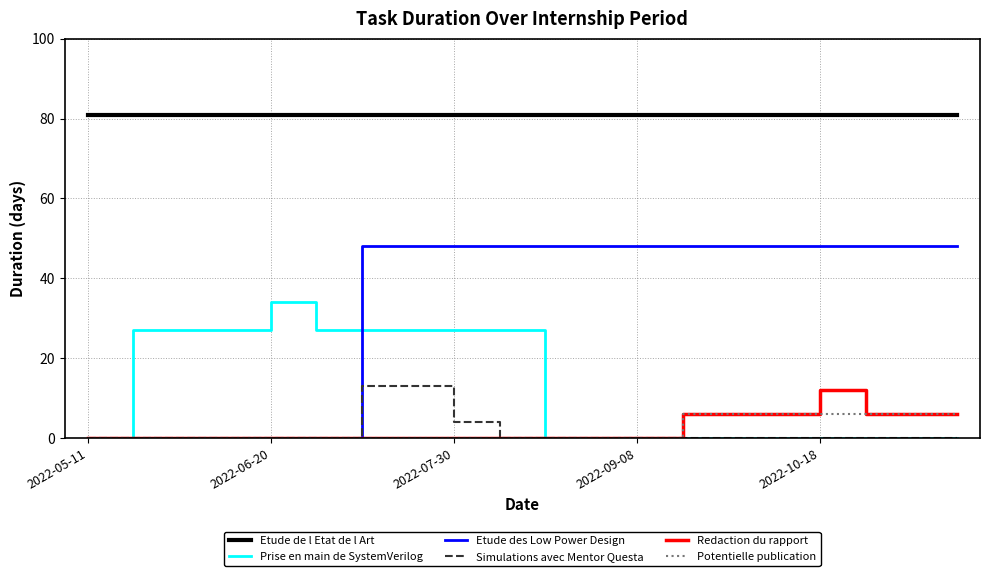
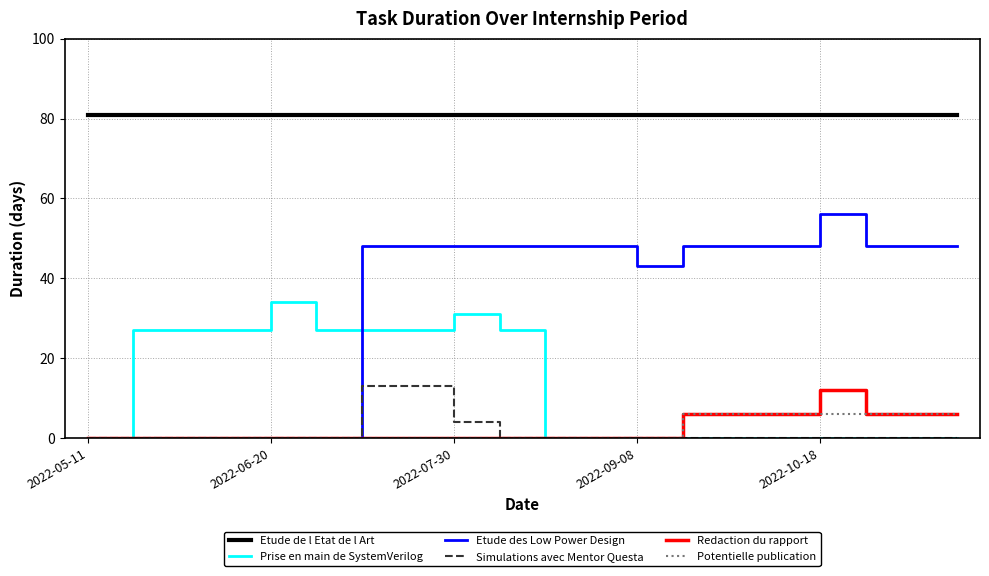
  {
    "Etude de l Etat de l Art": {
      "2022-05-11": 81,
      "2022-06-20": 81,
      "2022-07-30": 81,
      "2022-09-08": 81,
      "2022-10-18": 81
    },
    "Prise en main de SystemVerilog": {
      "2022-06-20": 34,
-     "2022-07-30": 27
+     "2022-07-30": 31
    },
    "Etude des Low Power Design": {
      "2022-07-30": 48,
-     "2022-09-08": 48,
-     "2022-10-18": 48
+     "2022-09-08": 43,
+     "2022-10-18": 56
    },
    "Simulations avec Mentor Questa": {
      "2022-07-30": 4
    },
    "Redaction du rapport": {
      "2022-10-18": 12
    },
    "Potentielle publication": {
      "2022-10-18": 6
    }
  }
